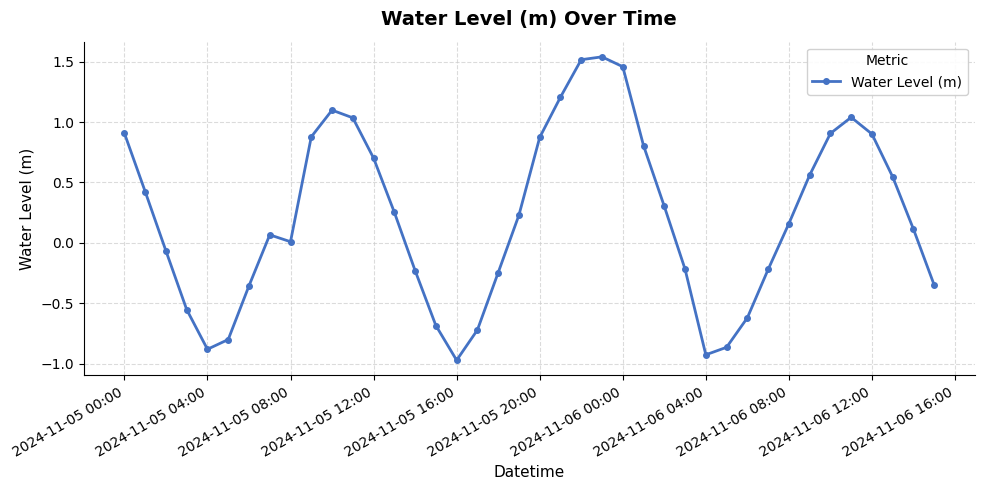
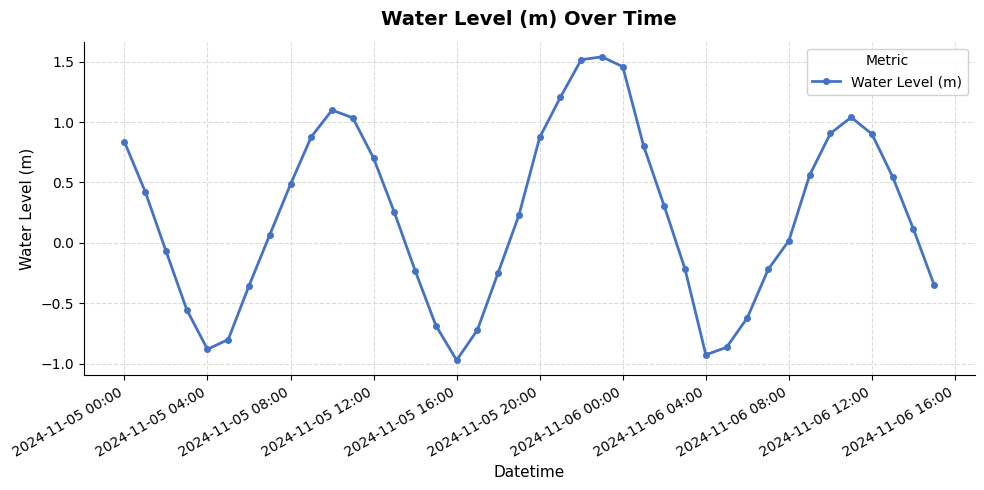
  {
-   "2024-11-05 00:00": 0.91,
+   "2024-11-05 00:00": 0.84,
    "2024-11-05 04:00": -0.88,
-   "2024-11-05 08:00": 0.01,
+   "2024-11-05 08:00": 0.48,
    "2024-11-05 12:00": 0.70,
    "2024-11-05 16:00": -0.97,
    "2024-11-05 20:00": 0.87,
    "2024-11-06 00:00": 1.46,
    "2024-11-06 04:00": -0.93,
-   "2024-11-06 08:00": 0.16,
+   "2024-11-06 08:00": 0.02,
    "2024-11-06 12:00": 0.90
  }
